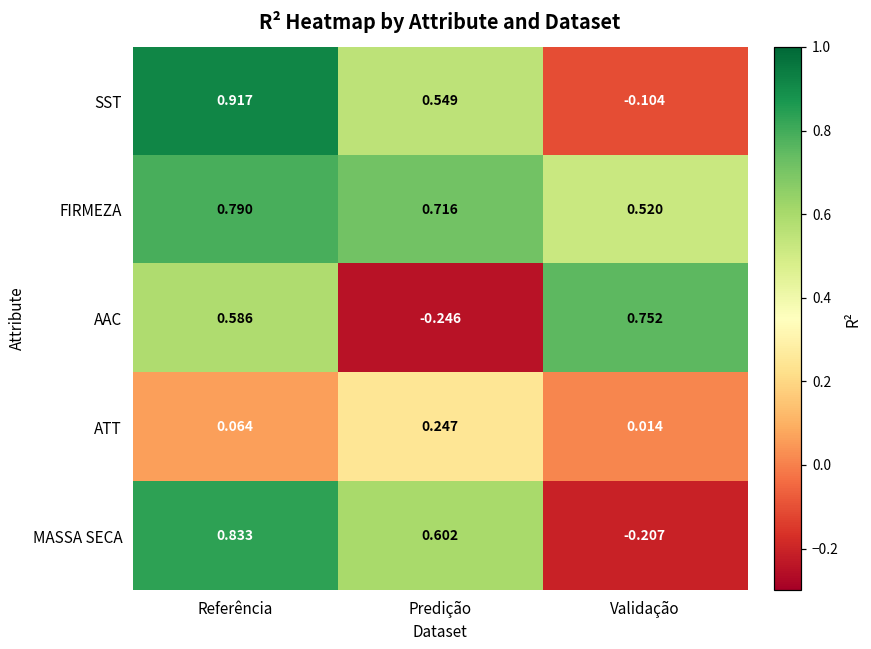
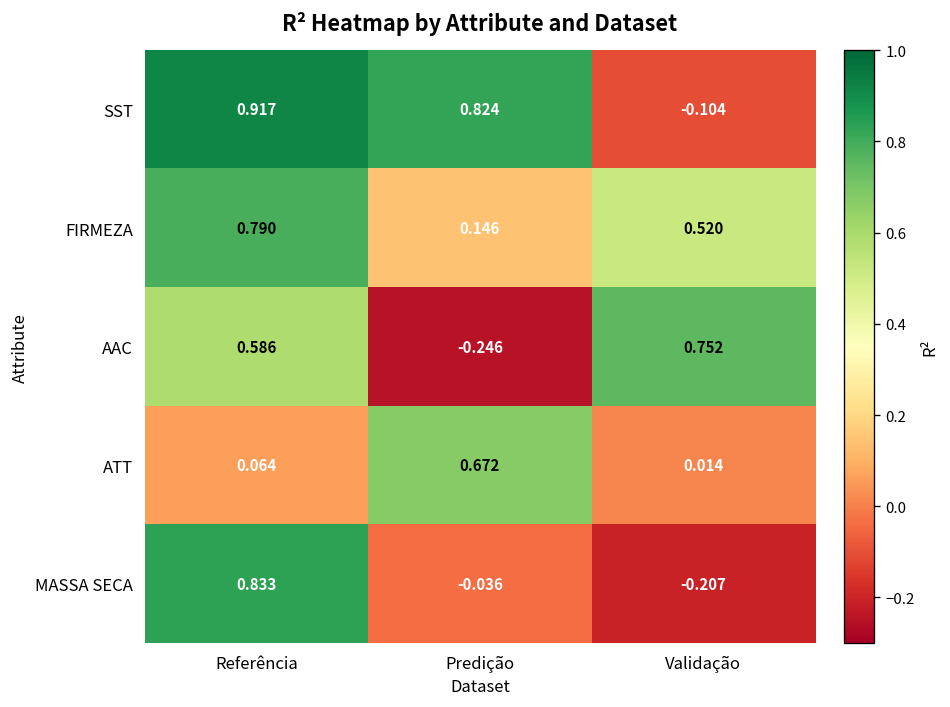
  {
    "SST": {
      "Referência": 0.917,
-     "Predição": 0.549,
+     "Predição": 0.824,
      "Validação": -0.104
    },
    "FIRMEZA": {
      "Referência": 0.790,
-     "Predição": 0.716,
+     "Predição": 0.146,
      "Validação": 0.520
    },
    "AAC": {
      "Referência": 0.586,
      "Predição": -0.246,
      "Validação": 0.752
    },
    "ATT": {
      "Referência": 0.064,
-     "Predição": 0.247,
+     "Predição": 0.672,
      "Validação": 0.014
    },
    "MASSA SECA": {
      "Referência": 0.833,
-     "Predição": 0.602,
+     "Predição": -0.036,
      "Validação": -0.207
    }
  }
